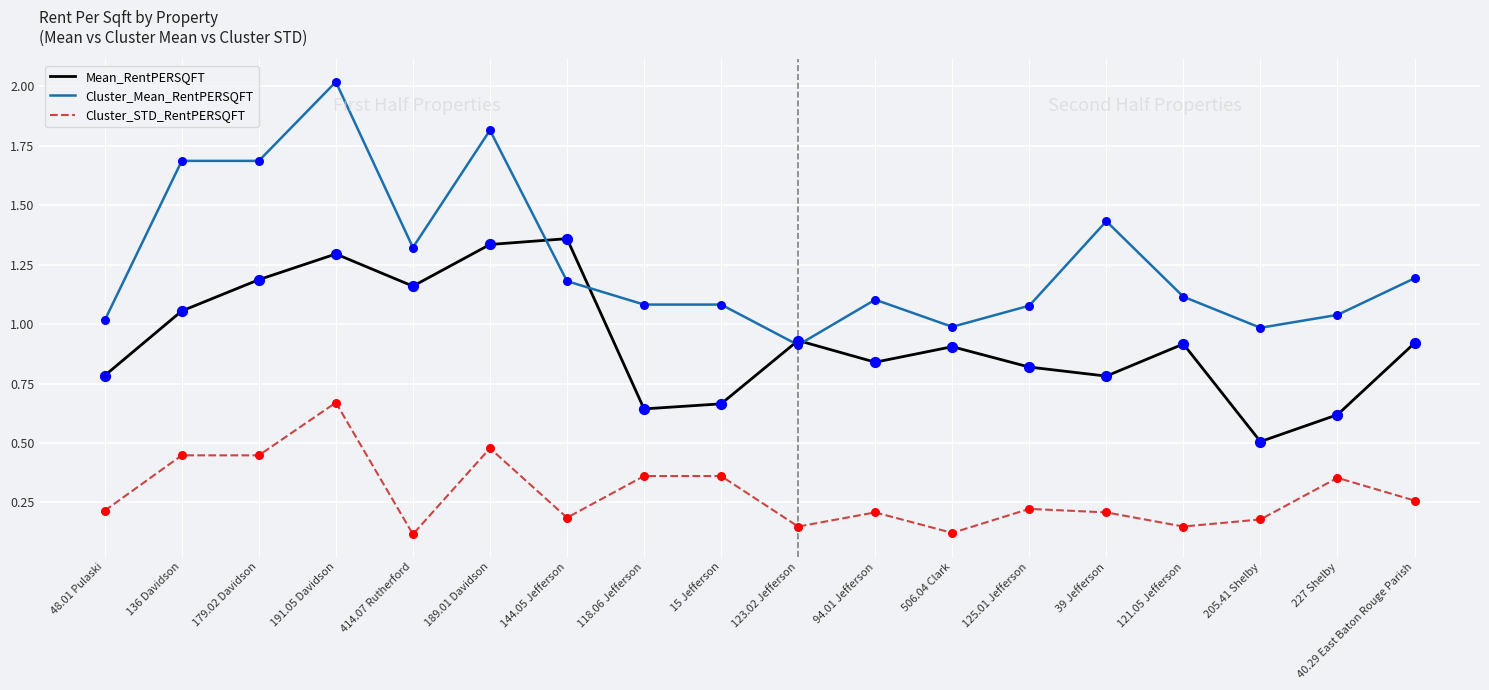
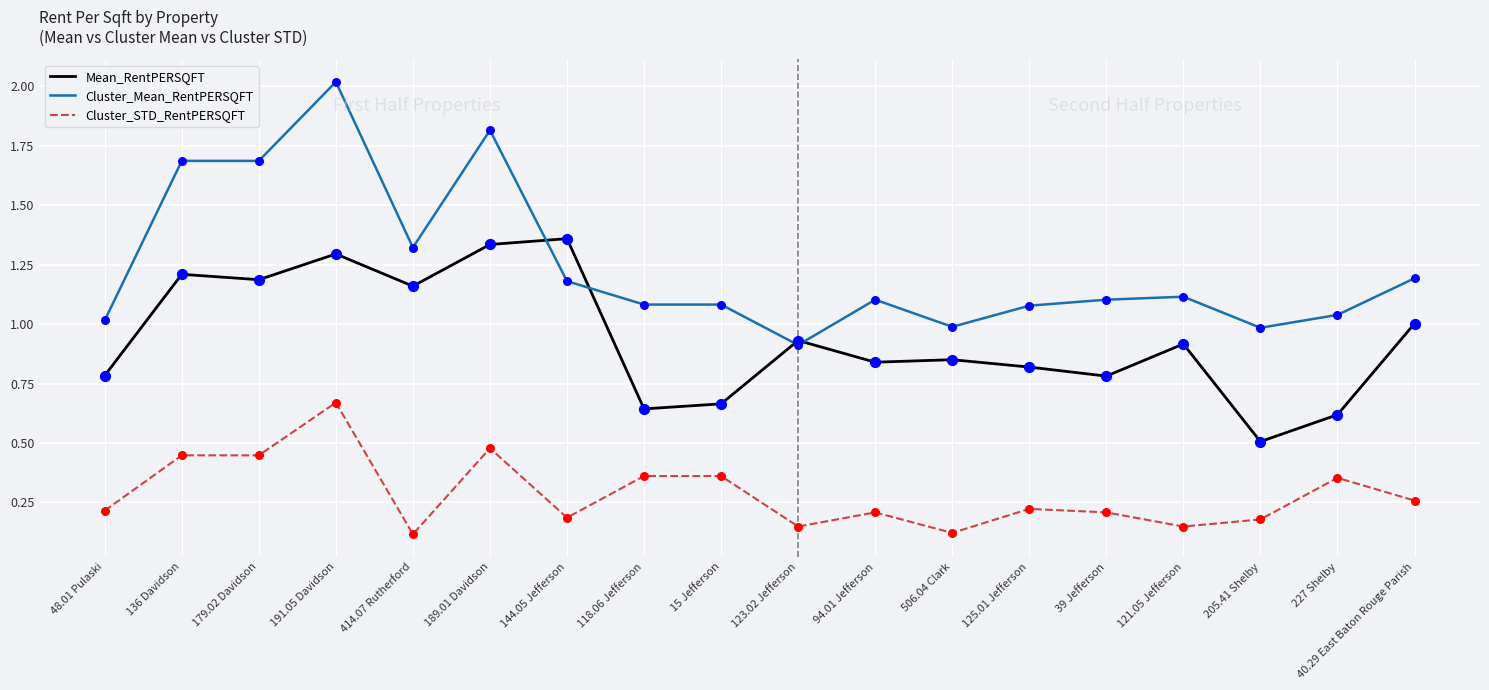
  {
    "Mean_RentPERSQFT": {
      "48.01 Pulaski": 0.78,
-     "136 Davidson": 1.06,
+     "136 Davidson": 1.21,
      "179.02 Davidson": 1.19,
      "191.05 Davidson": 1.29,
      "414.07 Rutherford": 1.16,
      "189.01 Davidson": 1.33,
      "144.05 Jefferson": 1.36,
      "118.06 Jefferson": 0.64,
      "15 Jefferson": 0.66,
      "123.02 Jefferson": 0.93,
      "94.01 Jefferson": 0.84,
-     "506.04 Clark": 0.90,
+     "506.04 Clark": 0.85,
      "125.01 Jefferson": 0.82,
      "39 Jefferson": 0.78,
      "121.05 Jefferson": 0.92,
      "205.41 Shelby": 0.51,
      "227 Shelby": 0.62,
-     "40.29 East Baton Rouge Parish": 0.92
+     "40.29 East Baton Rouge Parish": 1.00
    },
    "Cluster_Mean_RentPERSQFT": {
      "48.01 Pulaski": 1.02,
      "136 Davidson": 1.69,
      "179.02 Davidson": 1.69,
      "191.05 Davidson": 2.02,
      "414.07 Rutherford": 1.32,
      "189.01 Davidson": 1.81,
      "144.05 Jefferson": 1.18,
      "118.06 Jefferson": 1.08,
      "15 Jefferson": 1.08,
      "123.02 Jefferson": 0.91,
      "94.01 Jefferson": 1.10,
      "506.04 Clark": 0.99,
      "125.01 Jefferson": 1.08,
-     "39 Jefferson": 1.43,
+     "39 Jefferson": 1.10,
      "121.05 Jefferson": 1.11,
      "205.41 Shelby": 0.98,
      "227 Shelby": 1.04,
      "40.29 East Baton Rouge Parish": 1.19
    },
    "Cluster_STD_RentPERSQFT": {
      "48.01 Pulaski": 0.22,
      "136 Davidson": 0.45,
      "179.02 Davidson": 0.45,
      "191.05 Davidson": 0.67,
      "414.07 Rutherford": 0.12,
      "189.01 Davidson": 0.48,
      "144.05 Jefferson": 0.19,
      "118.06 Jefferson": 0.36,
      "15 Jefferson": 0.36,
      "123.02 Jefferson": 0.15,
      "94.01 Jefferson": 0.21,
      "506.04 Clark": 0.12,
      "125.01 Jefferson": 0.22,
      "39 Jefferson": 0.21,
      "121.05 Jefferson": 0.15,
      "205.41 Shelby": 0.18,
      "227 Shelby": 0.35,
      "40.29 East Baton Rouge Parish": 0.26
    }
  }
